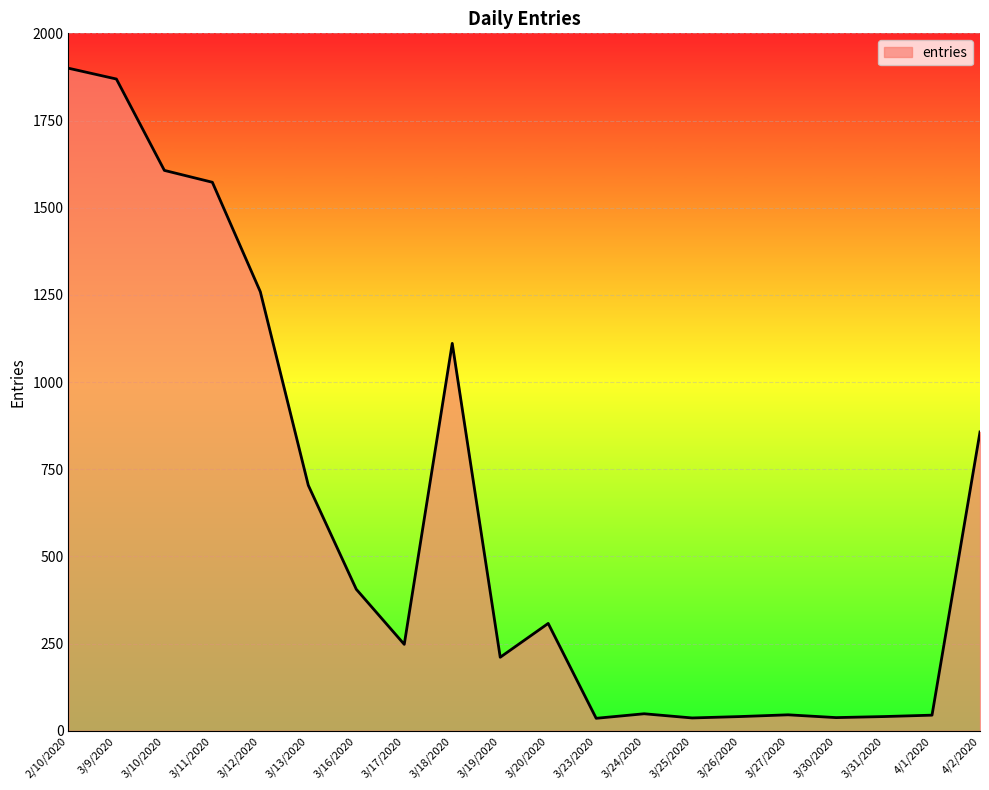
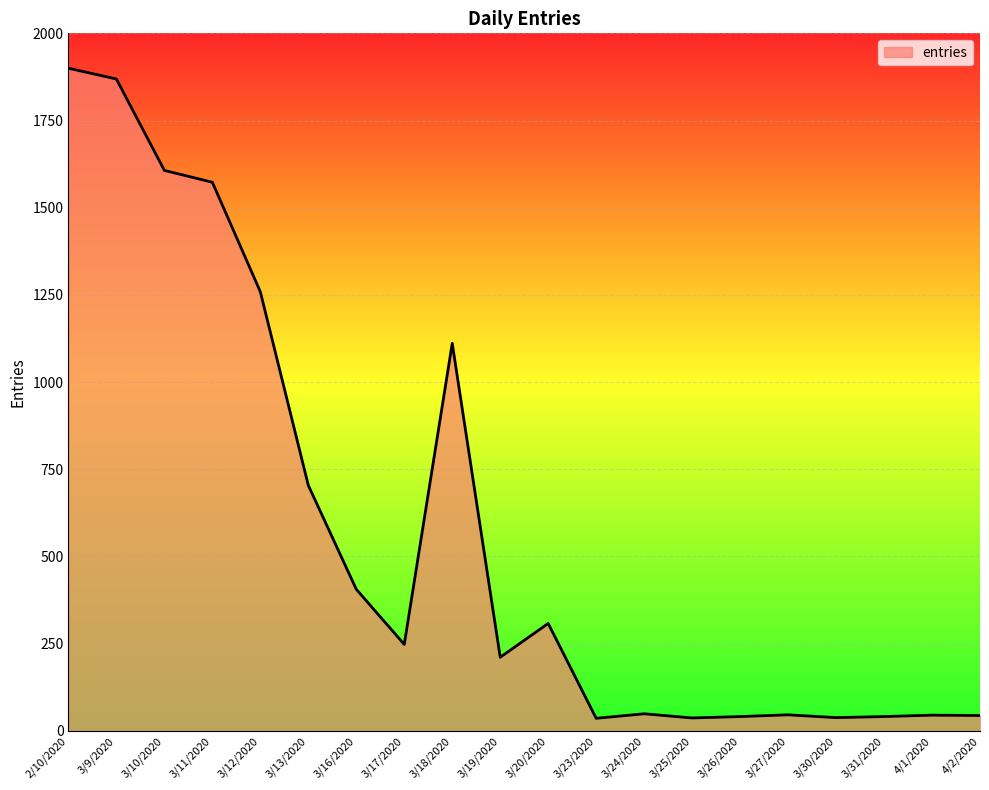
  {
    "2/10/2020": 1900,
    "3/9/2020": 1870,
    "3/10/2020": 1610,
    "3/11/2020": 1570,
    "3/12/2020": 1260,
    "3/13/2020": 700,
    "3/16/2020": 410,
    "3/17/2020": 250,
    "3/18/2020": 1110,
    "3/19/2020": 210,
    "3/20/2020": 310,
    "3/23/2020": 40,
    "3/24/2020": 50,
    "3/25/2020": 40,
    "3/26/2020": 40,
    "3/27/2020": 50,
    "3/30/2020": 40,
    "3/31/2020": 40,
    "4/1/2020": 50,
-   "4/2/2020": 860
+   "4/2/2020": 40
  }
